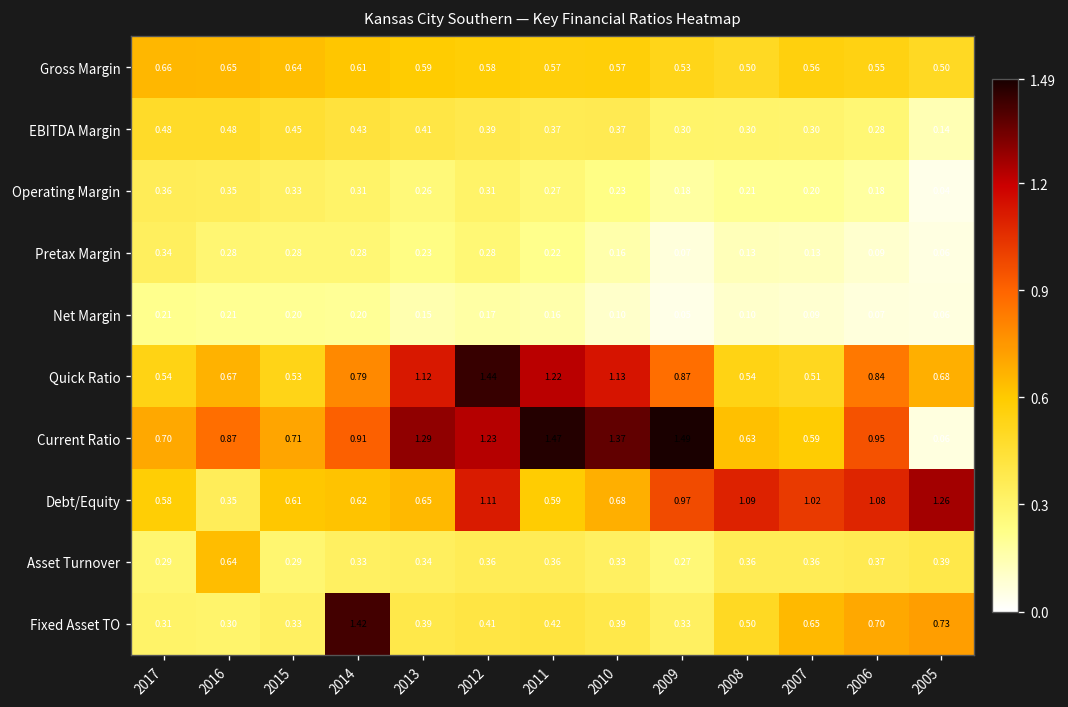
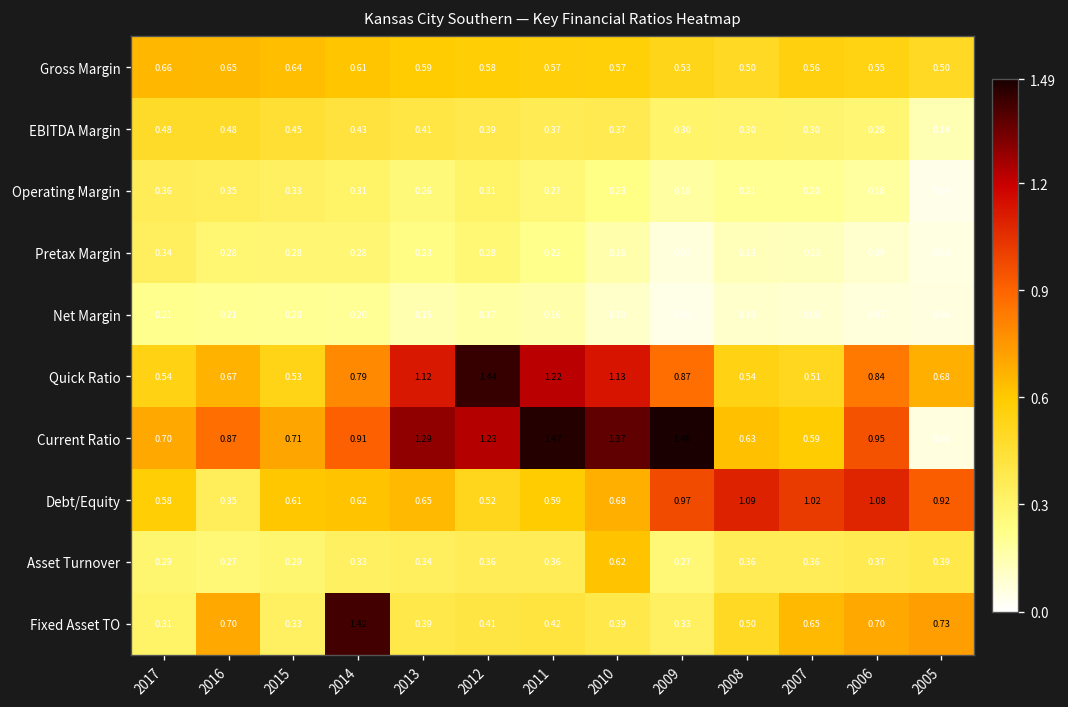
  {
    "Gross Margin": {
      "2017": 0.66,
      "2016": 0.65,
      "2015": 0.64,
      "2014": 0.61,
      "2013": 0.59,
      "2012": 0.58,
      "2011": 0.57,
      "2010": 0.57,
      "2009": 0.53,
      "2008": 0.50,
      "2007": 0.56,
      "2006": 0.55,
      "2005": 0.50
    },
    "EBITDA Margin": {
      "2017": 0.48,
      "2016": 0.48,
      "2015": 0.45,
      "2014": 0.43,
      "2013": 0.41,
      "2012": 0.39,
      "2011": 0.37,
      "2010": 0.37,
      "2009": 0.30,
      "2008": 0.30,
      "2007": 0.30,
      "2006": 0.28,
      "2005": 0.14
    },
    "Operating Margin": {
      "2017": 0.36,
      "2016": 0.35,
      "2015": 0.33,
      "2014": 0.31,
      "2013": 0.26,
      "2012": 0.31,
      "2011": 0.27,
      "2010": 0.23,
      "2009": 0.18,
      "2008": 0.21,
      "2007": 0.20,
      "2006": 0.18
    },
    "Pretax Margin": {
      "2017": 0.34,
      "2016": 0.28,
      "2015": 0.28,
      "2014": 0.28,
      "2013": 0.23,
      "2012": 0.28,
      "2011": 0.22,
      "2010": 0.16,
      "2008": 0.13,
      "2007": 0.13
    },
    "Net Margin": {
      "2017": 0.21,
      "2016": 0.21,
      "2015": 0.20,
      "2014": 0.20,
      "2013": 0.15,
      "2012": 0.17,
      "2011": 0.16,
      "2010": 0.10,
      "2008": 0.10
    },
    "Quick Ratio": {
      "2017": 0.54,
      "2016": 0.67,
      "2015": 0.53,
      "2014": 0.79,
      "2013": 1.12,
      "2012": 1.44,
      "2011": 1.22,
      "2010": 1.13,
      "2009": 0.87,
      "2008": 0.54,
      "2007": 0.51,
      "2006": 0.84,
      "2005": 0.68
    },
    "Current Ratio": {
      "2017": 0.70,
      "2016": 0.87,
      "2015": 0.71,
      "2014": 0.91,
      "2013": 1.29,
      "2012": 1.23,
      "2010": 1.37,
      "2008": 0.63,
      "2007": 0.59,
      "2006": 0.95
    },
    "Debt/Equity": {
      "2017": 0.58,
      "2016": 0.35,
      "2015": 0.61,
      "2014": 0.62,
      "2013": 0.65,
-     "2012": 1.11,
+     "2012": 0.52,
      "2011": 0.59,
      "2010": 0.68,
      "2009": 0.97,
      "2008": 1.09,
      "2007": 1.02,
      "2006": 1.08,
-     "2005": 1.26
+     "2005": 0.92
    },
    "Asset Turnover": {
      "2017": 0.29,
-     "2016": 0.64,
+     "2016": 0.27,
      "2015": 0.29,
      "2014": 0.33,
      "2013": 0.34,
      "2012": 0.36,
      "2011": 0.36,
-     "2010": 0.33,
+     "2010": 0.62,
      "2009": 0.27,
      "2008": 0.36,
      "2007": 0.36,
      "2006": 0.37,
      "2005": 0.39
    },
    "Fixed Asset TO": {
      "2017": 0.31,
-     "2016": 0.30,
+     "2016": 0.70,
      "2015": 0.33,
      "2014": 1.42,
      "2013": 0.39,
      "2012": 0.41,
      "2011": 0.42,
      "2010": 0.39,
      "2009": 0.33,
      "2008": 0.50,
      "2007": 0.65,
      "2006": 0.70,
      "2005": 0.73
    }
  }
